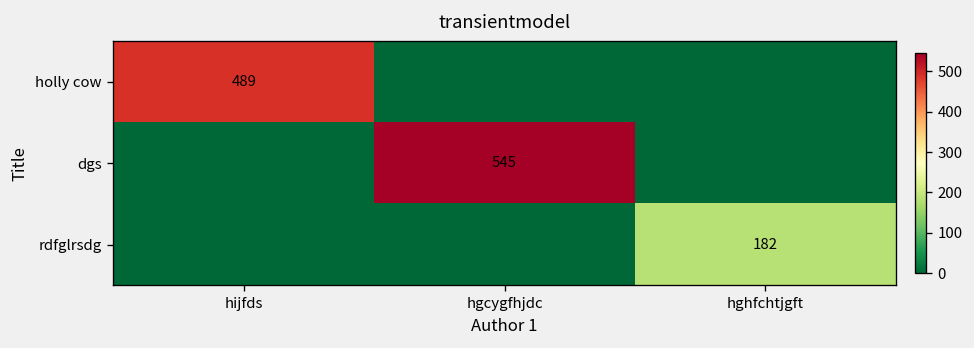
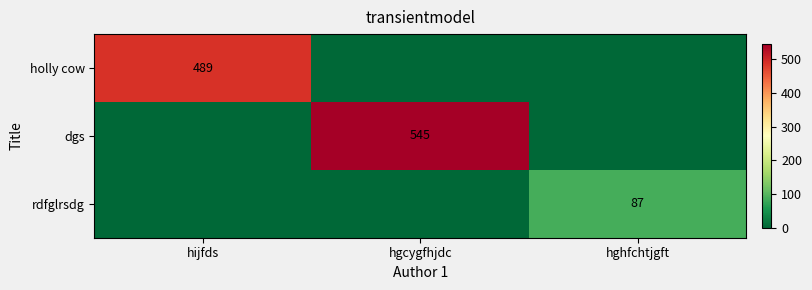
  {
    "holly cow": {
      "hijfds": 489
    },
    "dgs": {
      "hgcygfhjdc": 545
    },
    "rdfglrsdg": {
-     "hghfchtjgft": 182
+     "hghfchtjgft": 87
    }
  }
